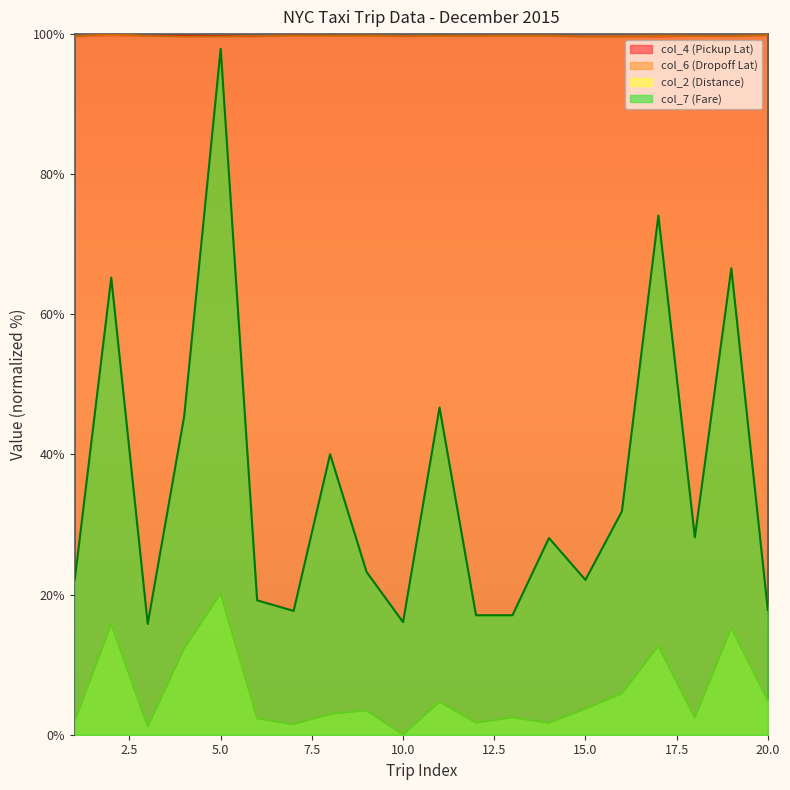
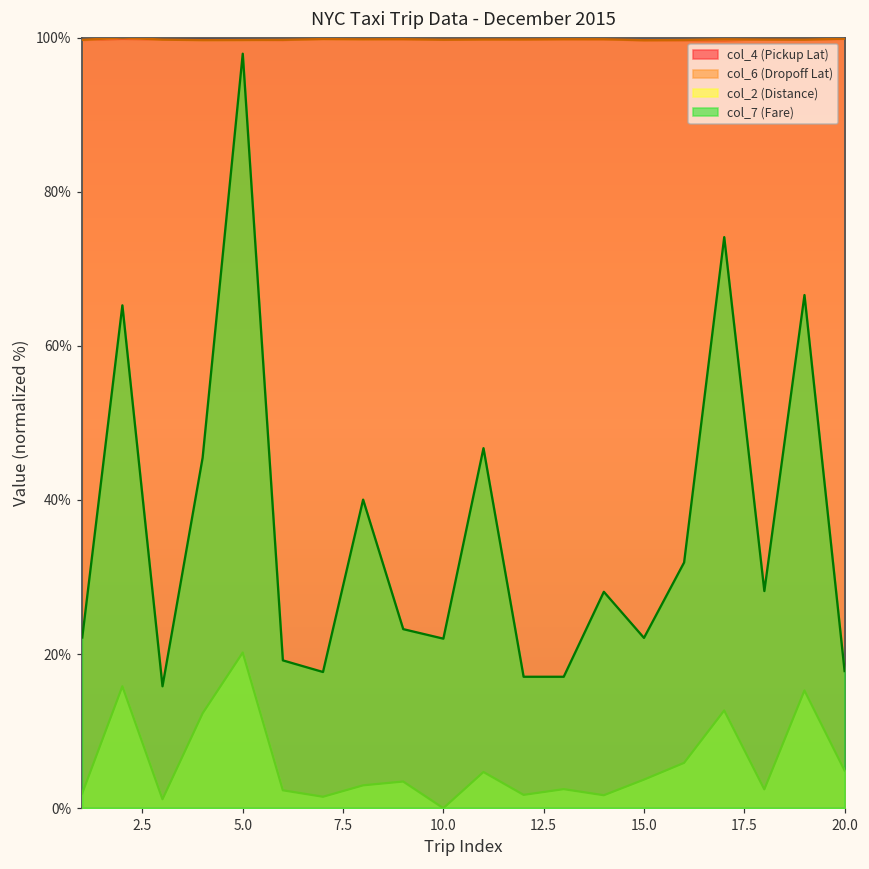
  {
    "col_2 (Distance)": {
      "5.0": "20%",
      "10.0": "0%",
      "15.0": "4%",
      "20.0": "5%"
    },
    "col_7 (Fare)": {
      "5.0": "98%",
-     "10.0": "16%",
+     "10.0": "22%",
      "15.0": "22%",
      "20.0": "18%"
    }
  }
